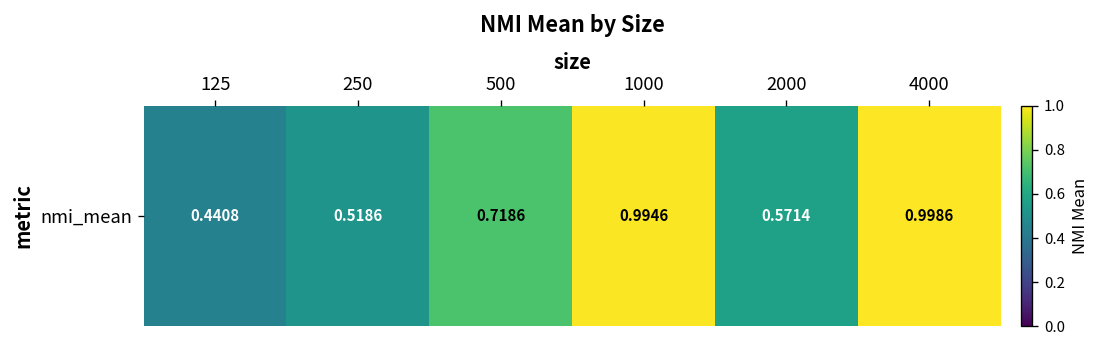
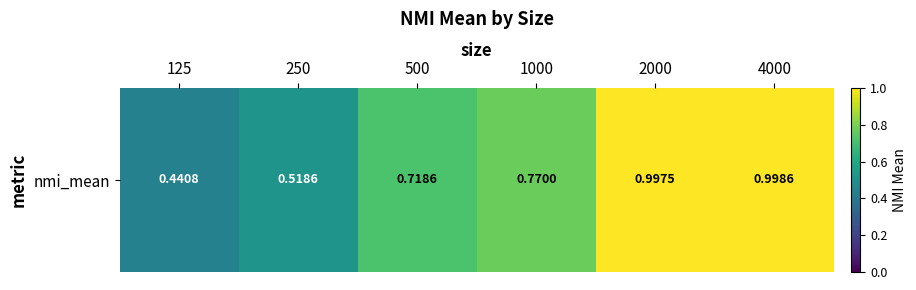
  {
    "nmi_mean": {
      "125": 0.4408,
      "250": 0.5186,
      "500": 0.7186,
-     "1000": 0.9946,
-     "2000": 0.5714,
+     "1000": 0.7700,
+     "2000": 0.9975,
      "4000": 0.9986
    }
  }
